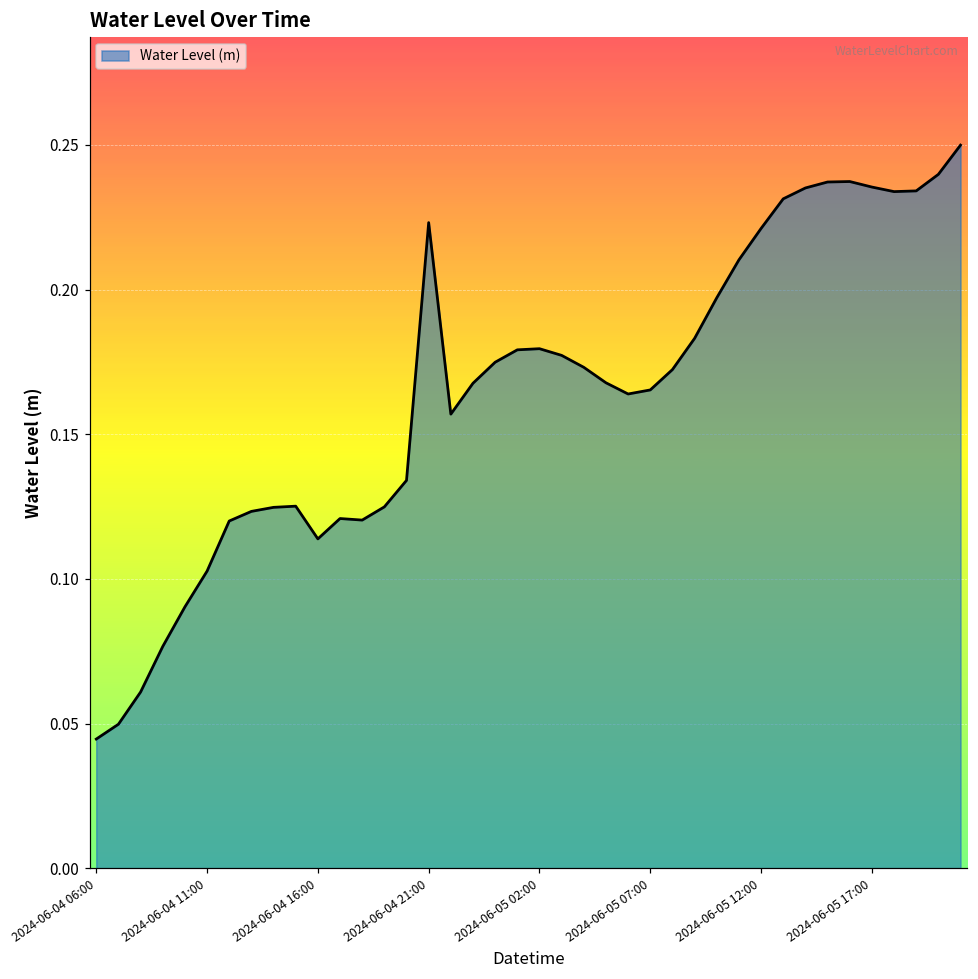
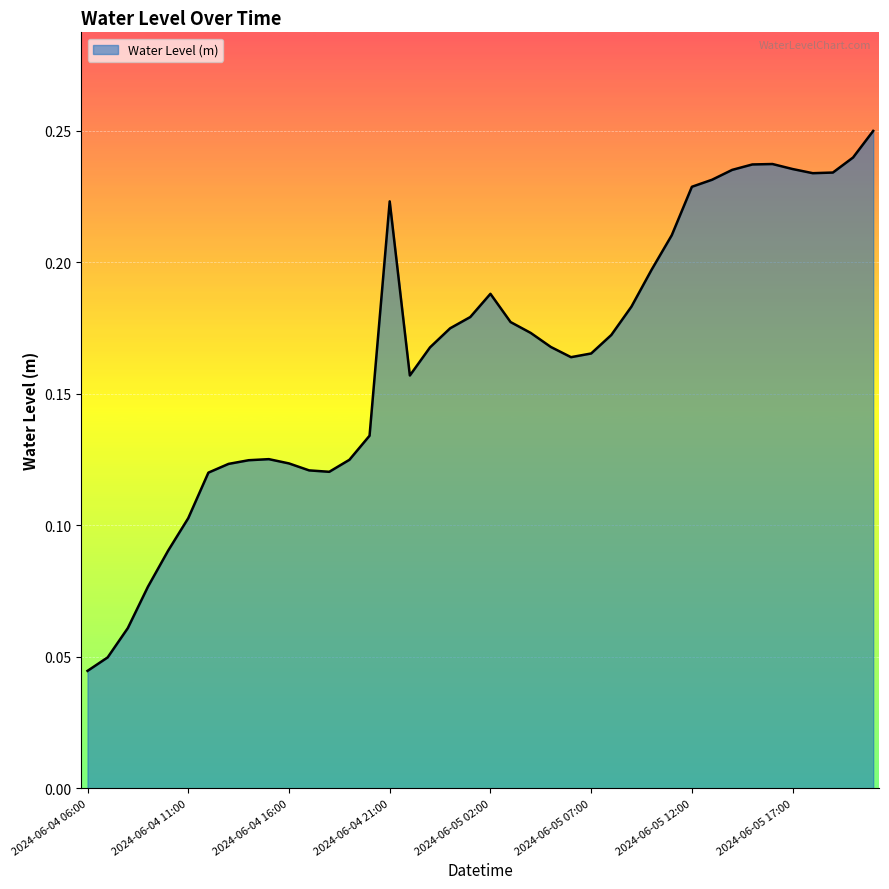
  {
    "2024-06-04 06:00": 0.045,
    "2024-06-04 11:00": 0.103,
-   "2024-06-04 16:00": 0.114,
+   "2024-06-04 16:00": 0.124,
    "2024-06-04 21:00": 0.223,
-   "2024-06-05 02:00": 0.180,
+   "2024-06-05 02:00": 0.188,
    "2024-06-05 07:00": 0.165,
-   "2024-06-05 12:00": 0.221,
+   "2024-06-05 12:00": 0.229,
    "2024-06-05 17:00": 0.235
  }
